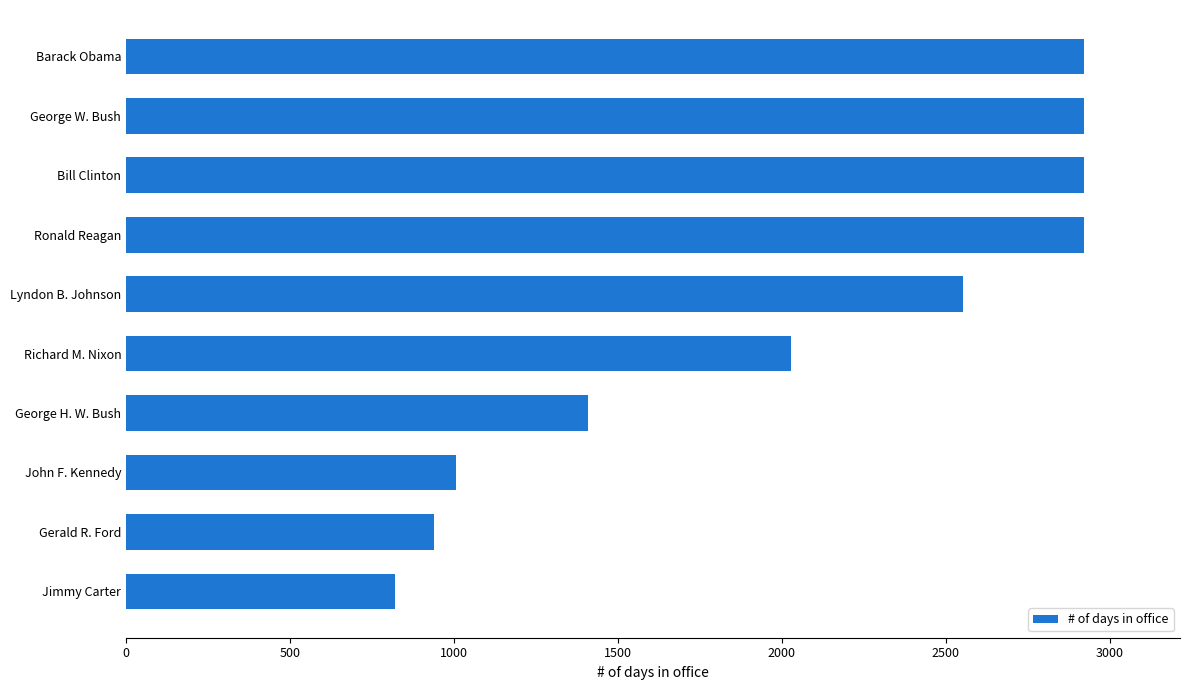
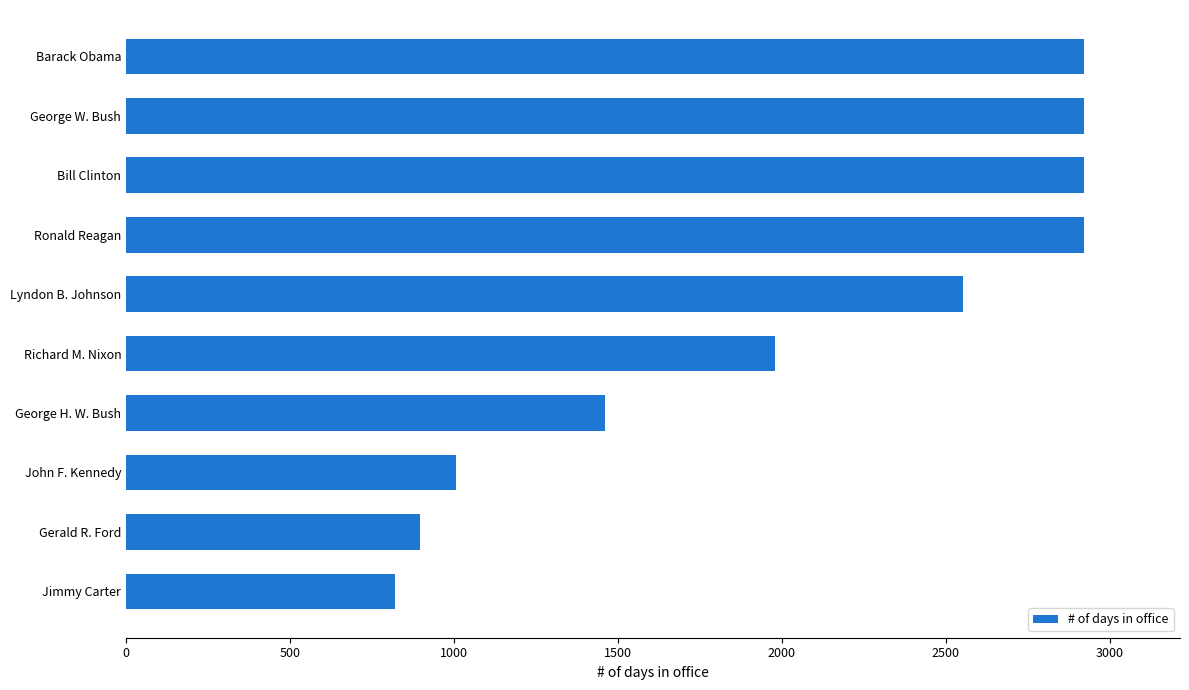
  {
    "Barack Obama": 2920,
    "George W. Bush": 2920,
    "Bill Clinton": 2920,
    "Ronald Reagan": 2920,
    "Lyndon B. Johnson": 2550,
-   "Richard M. Nixon": 2030,
-   "George H. W. Bush": 1410,
+   "Richard M. Nixon": 1980,
+   "George H. W. Bush": 1460,
    "John F. Kennedy": 1010,
-   "Gerald R. Ford": 940,
+   "Gerald R. Ford": 900,
    "Jimmy Carter": 820
  }
